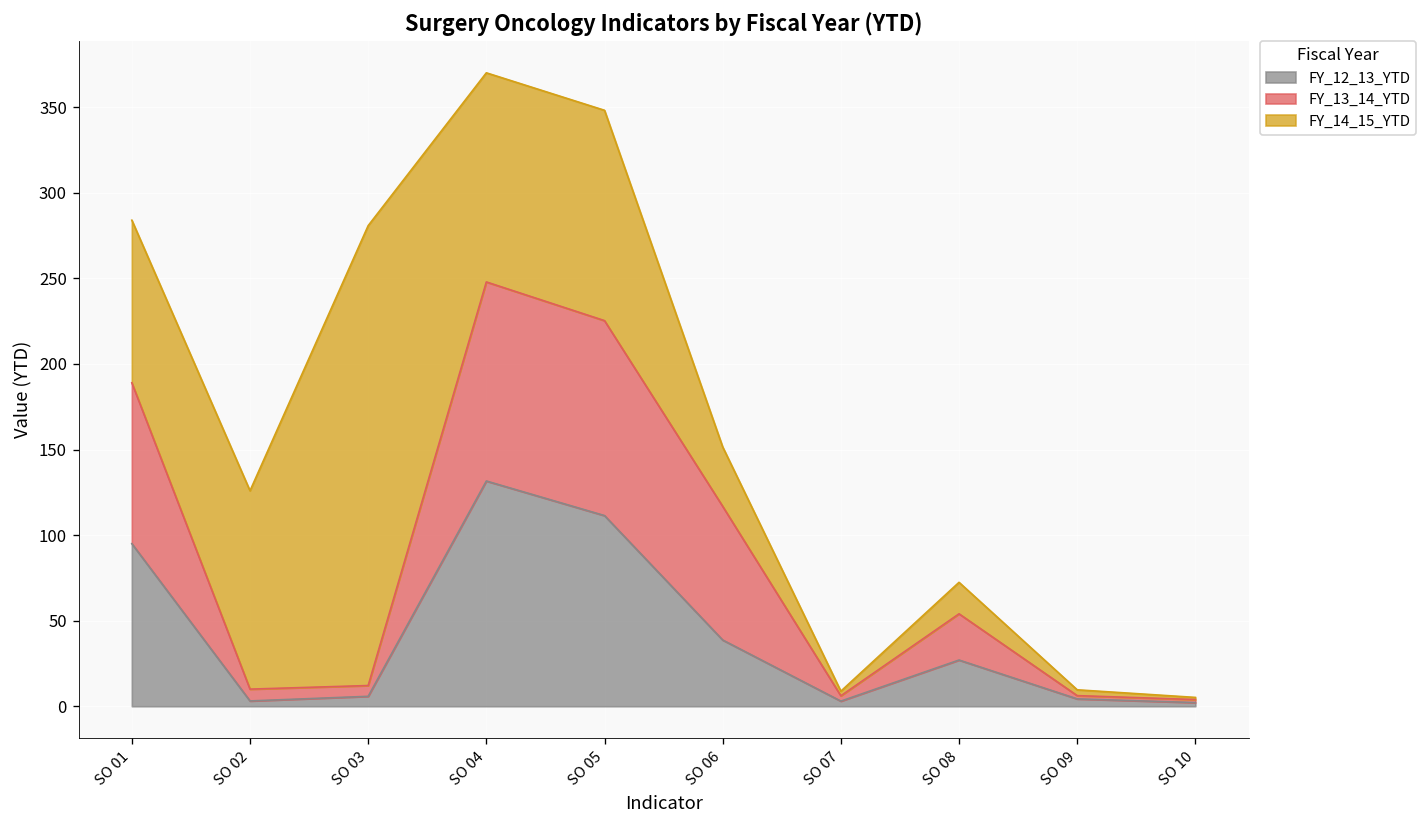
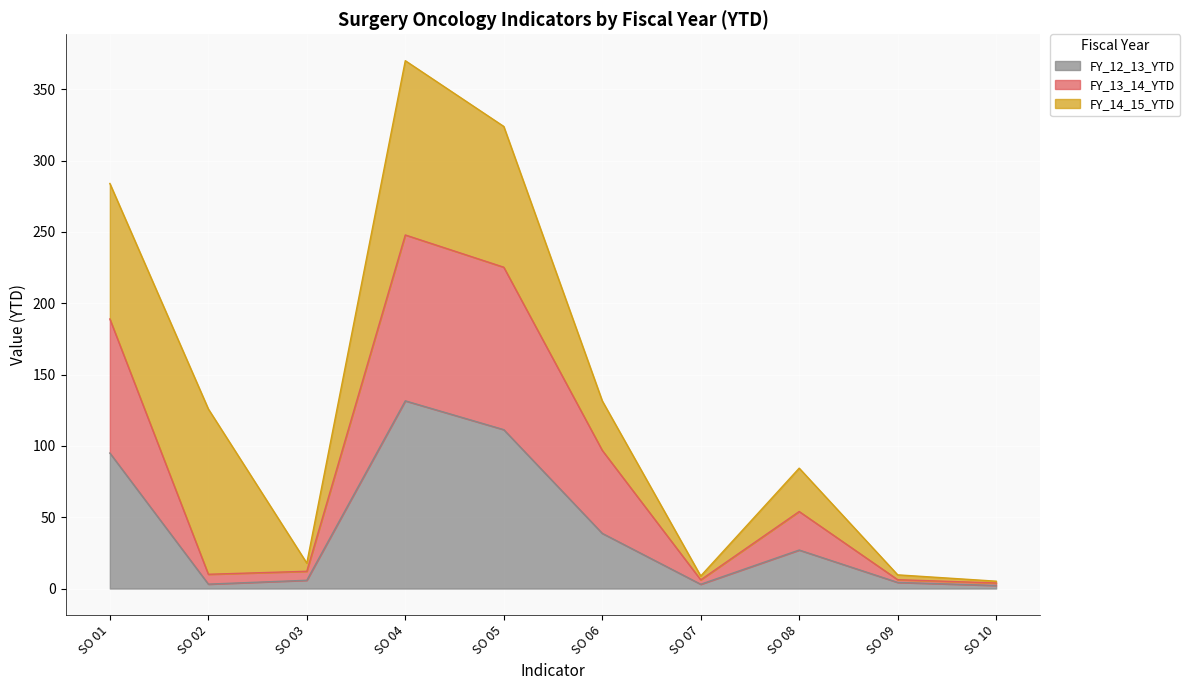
  {
    "FY_12_13_YTD": {
      "SO 01": 95,
      "SO 02": 3,
      "SO 03": 6,
      "SO 04": 132,
      "SO 05": 111,
      "SO 06": 39,
      "SO 07": 3,
      "SO 08": 27,
      "SO 09": 4
    },
    "FY_13_14_YTD": {
      "SO 01": 94,
      "SO 02": 7,
      "SO 03": 6,
      "SO 04": 116,
      "SO 05": 114,
-     "SO 06": 78,
+     "SO 06": 58,
      "SO 07": 3,
      "SO 08": 27,
      "SO 09": 2
    },
    "FY_14_15_YTD": {
      "SO 01": 95,
      "SO 02": 116,
-     "SO 03": 269,
+     "SO 03": 6,
      "SO 04": 122,
-     "SO 05": 123,
+     "SO 05": 99,
      "SO 06": 35,
      "SO 07": 3,
-     "SO 08": 18,
+     "SO 08": 30,
      "SO 09": 3
    }
  }
